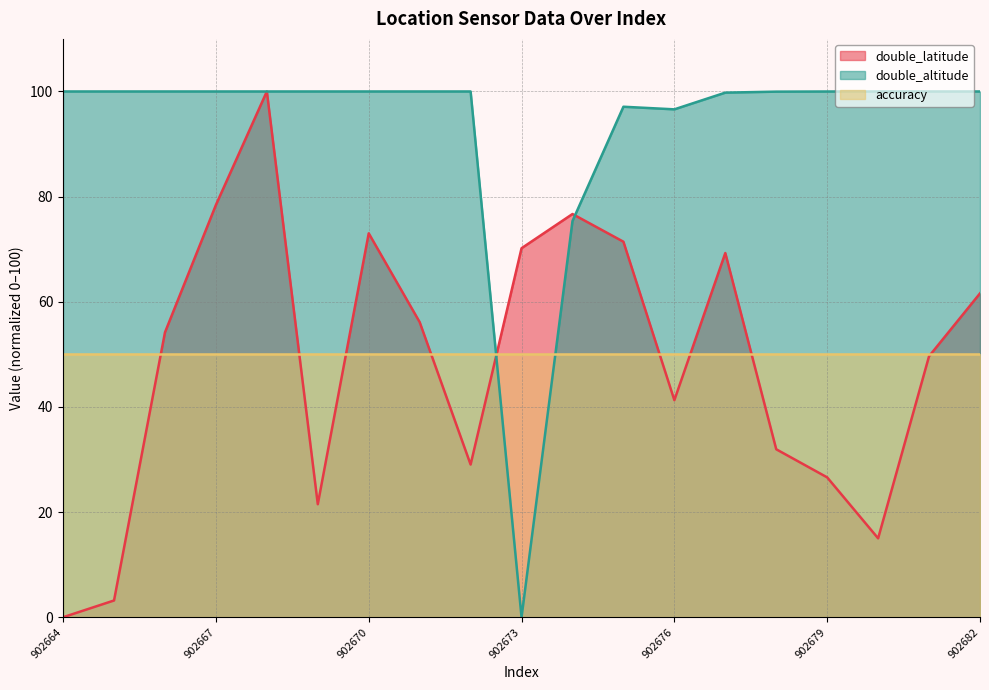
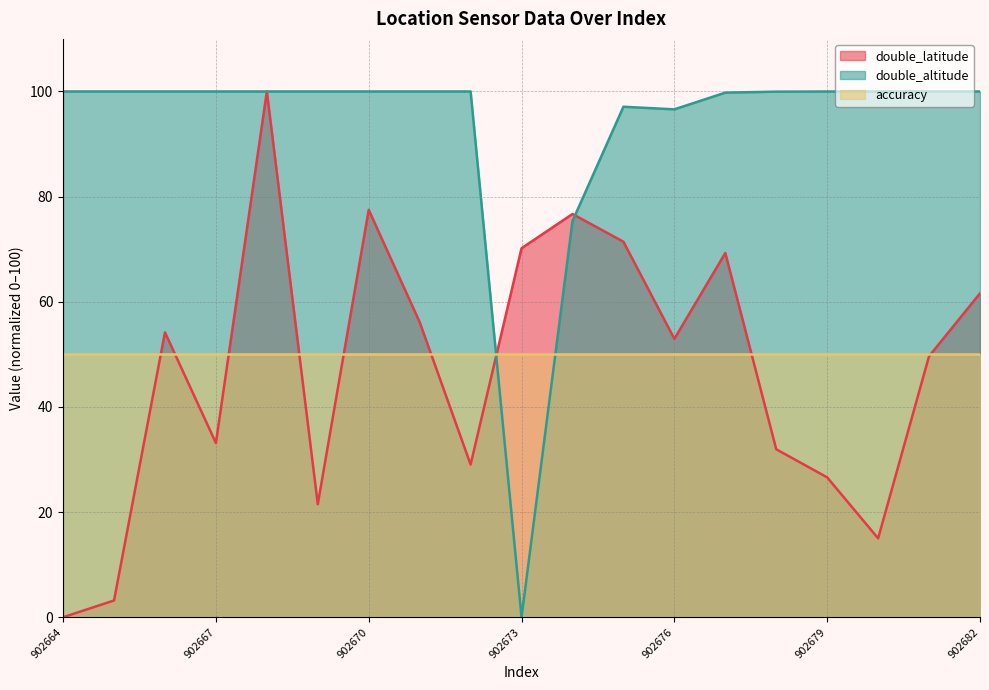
  {
    "double_latitude": {
      "902664": 0,
-     "902667": 78,
-     "902670": 73,
+     "902667": 33,
+     "902670": 77,
      "902673": 70,
-     "902676": 41,
+     "902676": 53,
      "902679": 27,
      "902682": 62
    },
    "double_altitude": {
      "902664": 100,
      "902667": 100,
      "902670": 100,
      "902673": 0,
      "902676": 97,
      "902679": 100,
      "902682": 100
    },
    "accuracy": {
      "902664": 50,
      "902667": 50,
      "902670": 50,
      "902673": 50,
      "902676": 50,
      "902679": 50,
      "902682": 50
    }
  }
